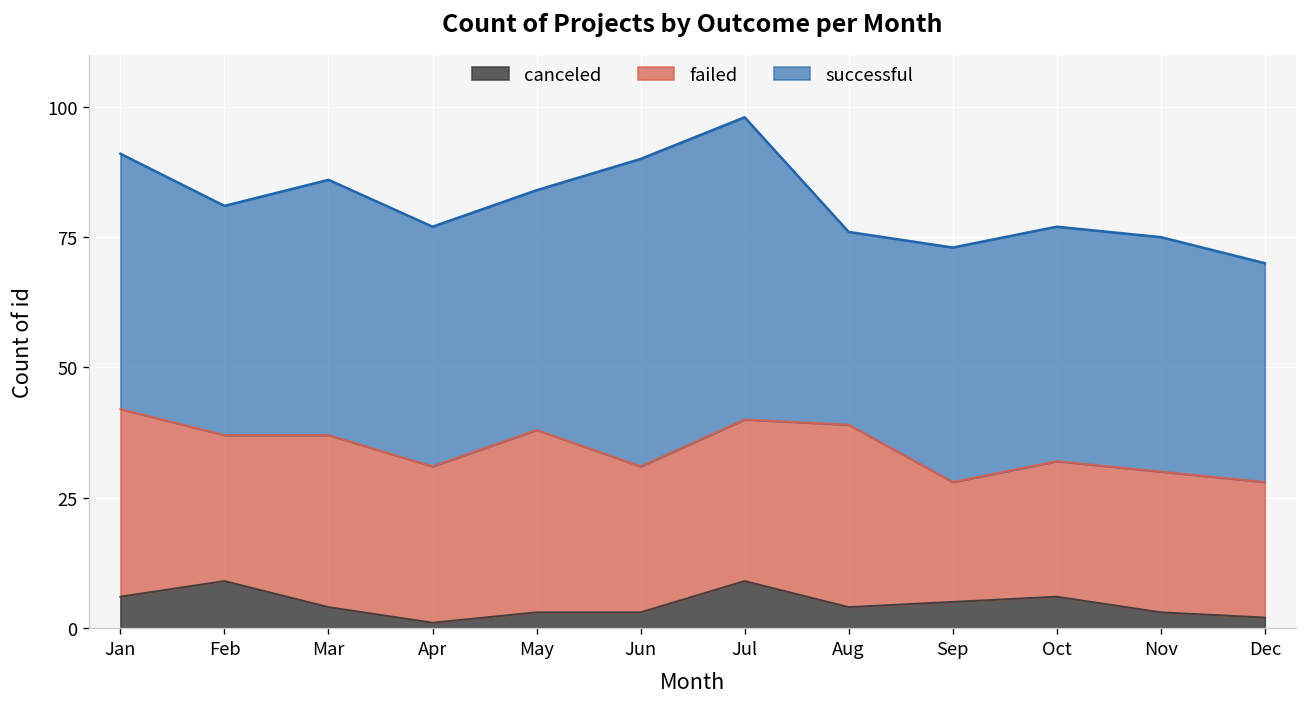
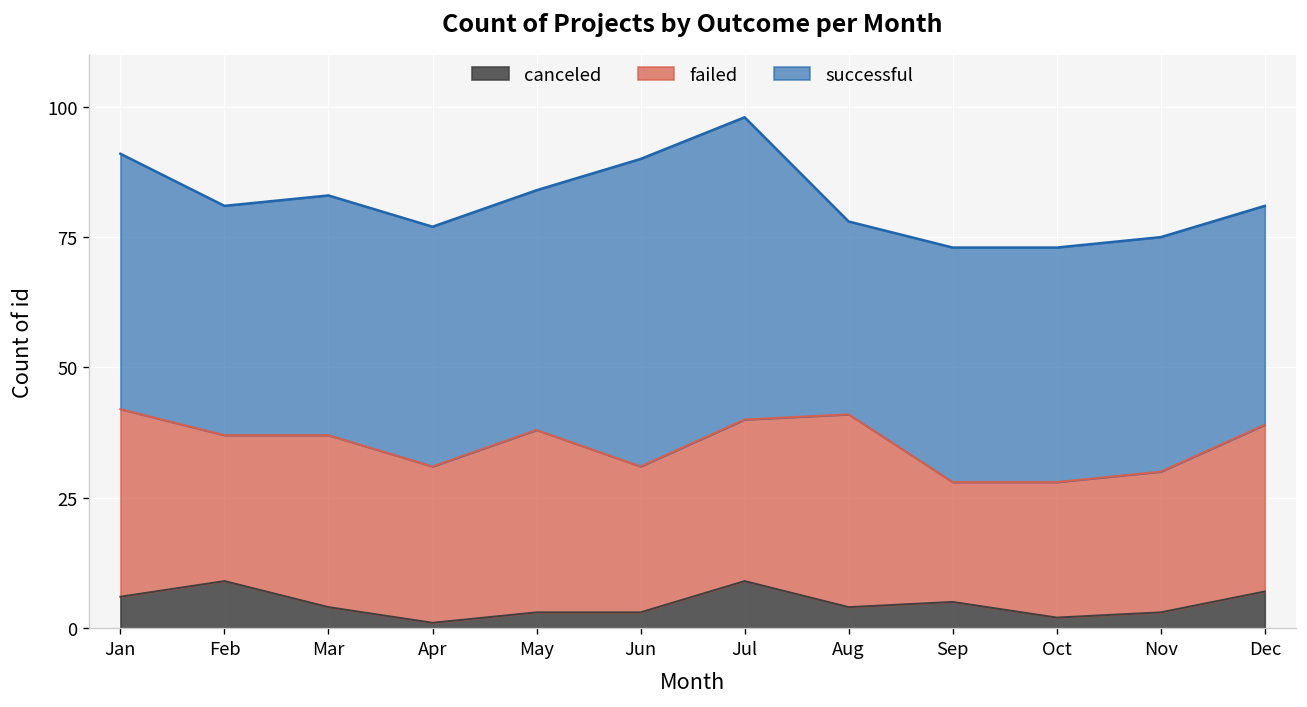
  {
    "canceled": {
      "Jan": 6,
      "Feb": 9,
      "Mar": 4,
      "Apr": 1,
      "May": 3,
      "Jun": 3,
      "Jul": 9,
      "Aug": 4,
      "Sep": 5,
-     "Oct": 6,
+     "Oct": 2,
      "Nov": 3,
-     "Dec": 2
+     "Dec": 7
    },
    "failed": {
      "Jan": 36,
      "Feb": 28,
      "Mar": 33,
      "Apr": 30,
      "May": 35,
      "Jun": 28,
      "Jul": 31,
-     "Aug": 35,
+     "Aug": 37,
      "Sep": 23,
      "Oct": 26,
      "Nov": 27,
-     "Dec": 26
+     "Dec": 32
    },
    "successful": {
      "Jan": 49,
      "Feb": 44,
-     "Mar": 49,
+     "Mar": 46,
      "Apr": 46,
      "May": 46,
      "Jun": 59,
      "Jul": 58,
      "Aug": 37,
      "Sep": 45,
      "Oct": 45,
      "Nov": 45,
      "Dec": 42
    }
  }
